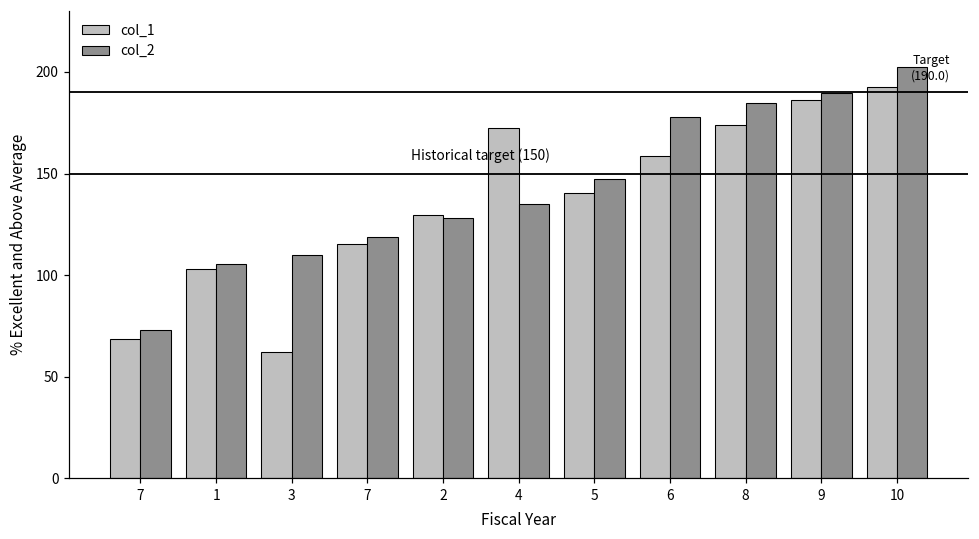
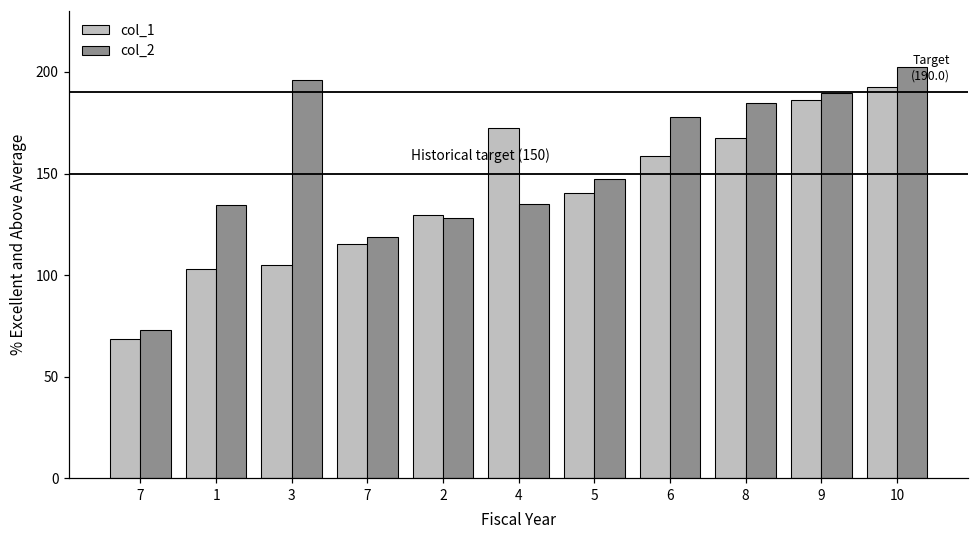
  {
    "col_1": {
      "1": 103,
-     "3": 62,
+     "3": 105,
      "2": 130,
      "5": 141,
      "6": 159,
-     "8": 174,
+     "8": 167,
      "9": 186,
      "10": 193
    },
    "col_2": {
-     "1": 105,
-     "3": 110,
+     "1": 134,
+     "3": 196,
      "2": 128,
      "4": 135,
      "5": 148,
      "6": 178,
      "8": 185,
      "9": 190
    }
  }
